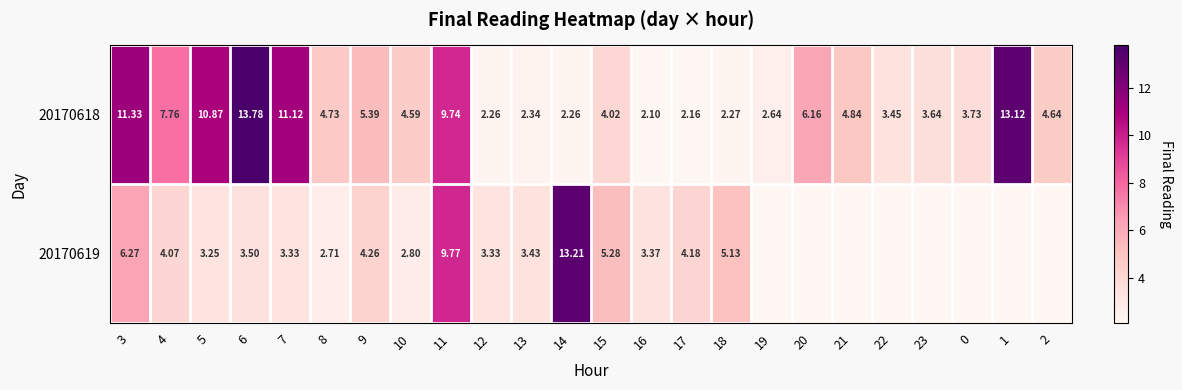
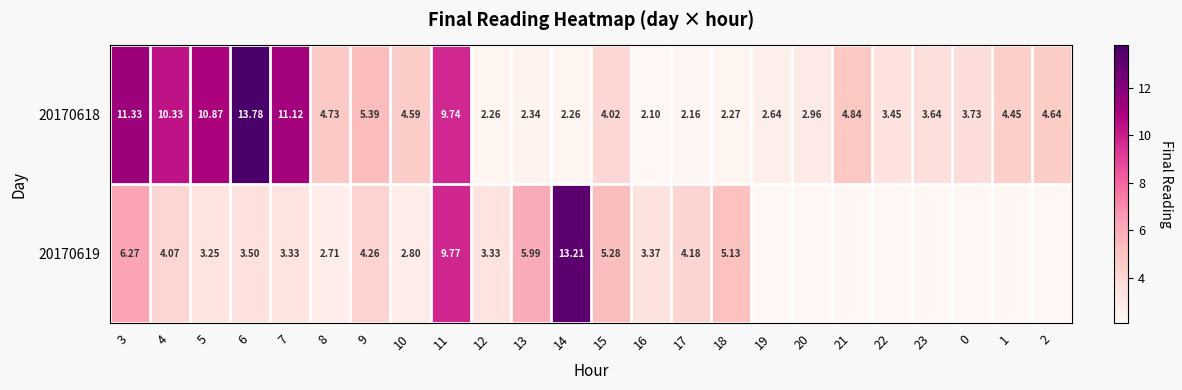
  {
    "20170618": {
      "3": 11.33,
-     "4": 7.76,
+     "4": 10.33,
      "5": 10.87,
      "6": 13.78,
      "7": 11.12,
      "8": 4.73,
      "9": 5.39,
      "10": 4.59,
      "11": 9.74,
      "12": 2.26,
      "13": 2.34,
      "14": 2.26,
      "15": 4.02,
      "16": 2.10,
      "17": 2.16,
      "18": 2.27,
      "19": 2.64,
-     "20": 6.16,
+     "20": 2.96,
      "21": 4.84,
      "22": 3.45,
      "23": 3.64,
      "0": 3.73,
-     "1": 13.12,
+     "1": 4.45,
      "2": 4.64
    },
    "20170619": {
      "3": 6.27,
      "4": 4.07,
      "5": 3.25,
      "6": 3.50,
      "7": 3.33,
      "8": 2.71,
      "9": 4.26,
      "10": 2.80,
      "11": 9.77,
      "12": 3.33,
-     "13": 3.43,
+     "13": 5.99,
      "14": 13.21,
      "15": 5.28,
      "16": 3.37,
      "17": 4.18,
      "18": 5.13
    }
  }
